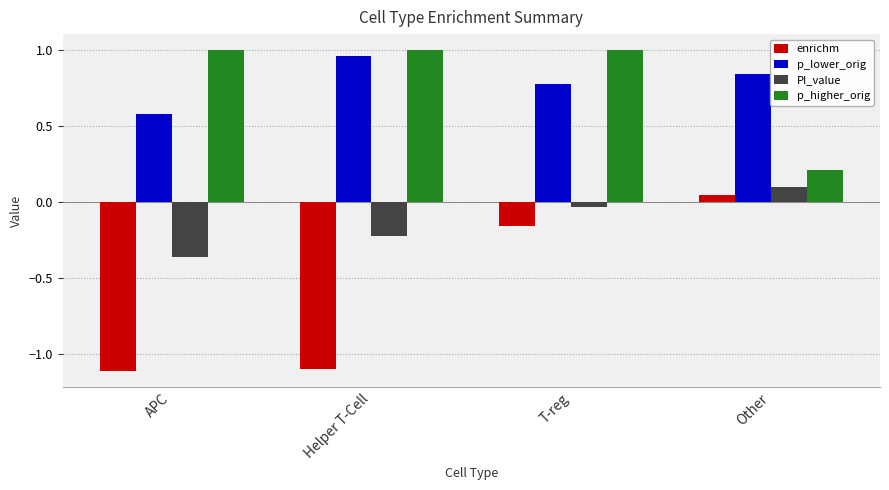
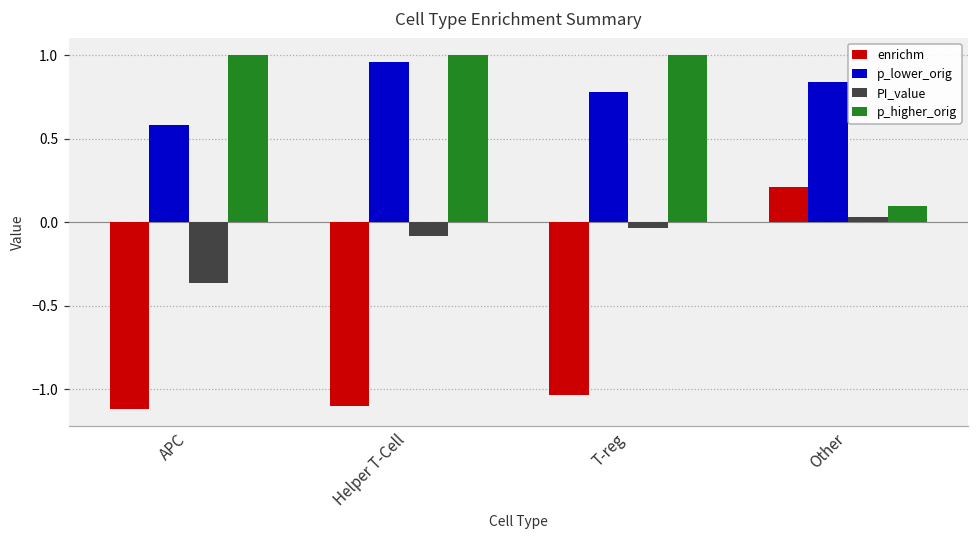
  {
    "enrichm": {
      "APC": -1.12,
      "Helper T-Cell": -1.10,
-     "T-reg": -0.16,
-     "Other": 0.05
+     "T-reg": -1.03,
+     "Other": 0.21
    },
    "p_lower_orig": {
      "APC": 0.58,
      "Helper T-Cell": 0.96,
      "T-reg": 0.78,
      "Other": 0.84
    },
    "PI_value": {
      "APC": -0.36,
-     "Helper T-Cell": -0.22,
+     "Helper T-Cell": -0.08,
      "T-reg": -0.03,
-     "Other": 0.10
+     "Other": 0.03
    },
    "p_higher_orig": {
      "APC": 1.00,
      "Helper T-Cell": 1.00,
      "T-reg": 1.00,
-     "Other": 0.21
+     "Other": 0.10
    }
  }
